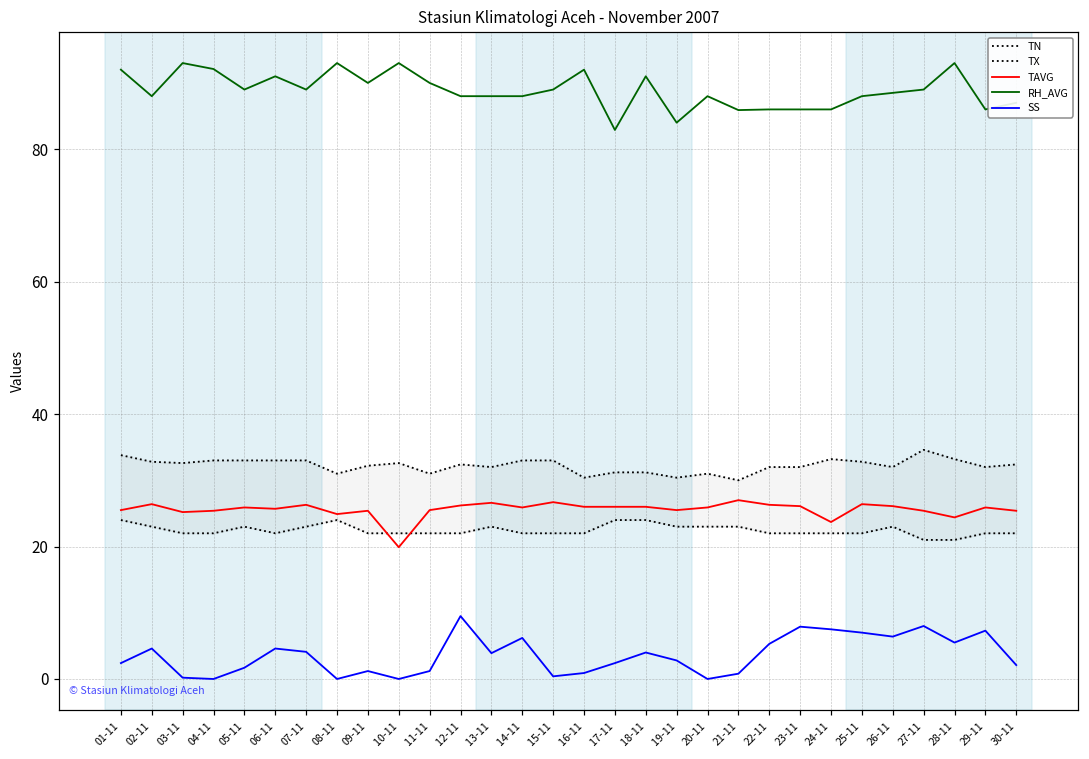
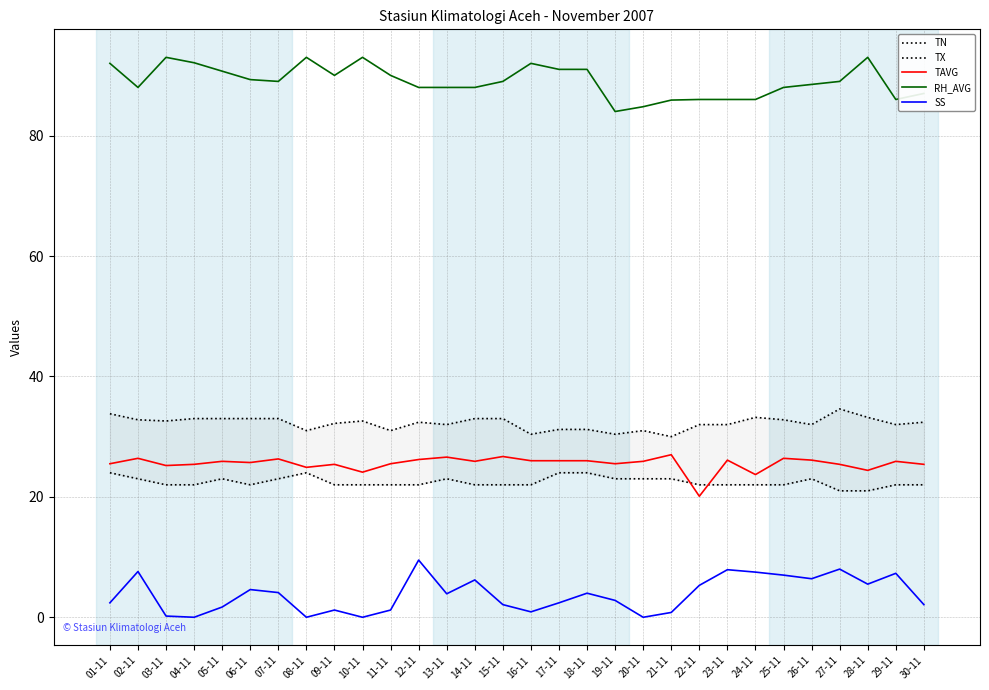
  {
    "TAVG": {
      "01-11": 26,
      "02-11": 26,
      "03-11": 25,
      "04-11": 25,
      "05-11": 26,
      "06-11": 26,
      "07-11": 26,
      "08-11": 25,
      "09-11": 25,
-     "10-11": 20,
+     "10-11": 24,
      "11-11": 26,
      "12-11": 26,
      "13-11": 27,
      "14-11": 26,
      "15-11": 27,
      "16-11": 26,
      "17-11": 26,
      "18-11": 26,
      "19-11": 26,
      "20-11": 26,
      "21-11": 27,
-     "22-11": 26,
+     "22-11": 20,
      "23-11": 26,
      "24-11": 24,
      "25-11": 26,
      "26-11": 26,
      "27-11": 25,
      "28-11": 24,
      "29-11": 26,
      "30-11": 25
    },
    "RH_AVG": {
      "01-11": 92,
      "02-11": 88,
      "03-11": 93,
      "04-11": 92,
-     "05-11": 89,
-     "06-11": 91,
+     "05-11": 91,
+     "06-11": 89,
      "07-11": 89,
      "08-11": 93,
      "09-11": 90,
      "10-11": 93,
      "11-11": 90,
      "12-11": 88,
      "13-11": 88,
      "14-11": 88,
      "15-11": 89,
      "16-11": 92,
-     "17-11": 83,
+     "17-11": 91,
      "18-11": 91,
      "19-11": 84,
-     "20-11": 88,
+     "20-11": 85,
      "21-11": 86,
      "22-11": 86,
      "23-11": 86,
      "24-11": 86,
      "25-11": 88,
      "26-11": 89,
      "27-11": 89,
      "28-11": 93,
      "29-11": 86
    },
    "SS": {
      "01-11": 2,
-     "02-11": 5,
+     "02-11": 8,
      "03-11": 0,
      "04-11": 0,
      "05-11": 2,
      "06-11": 5,
      "07-11": 4,
      "08-11": 0,
      "09-11": 1,
      "10-11": 0,
      "11-11": 1,
      "12-11": 10,
      "13-11": 4,
      "14-11": 6,
-     "15-11": 0,
+     "15-11": 2,
      "16-11": 1,
      "17-11": 2,
      "18-11": 4,
      "19-11": 3,
      "20-11": 0,
      "21-11": 1,
      "22-11": 5,
      "23-11": 8,
      "24-11": 8,
      "25-11": 7,
      "26-11": 6,
      "27-11": 8,
      "28-11": 6,
      "29-11": 7,
      "30-11": 2
    }
  }
